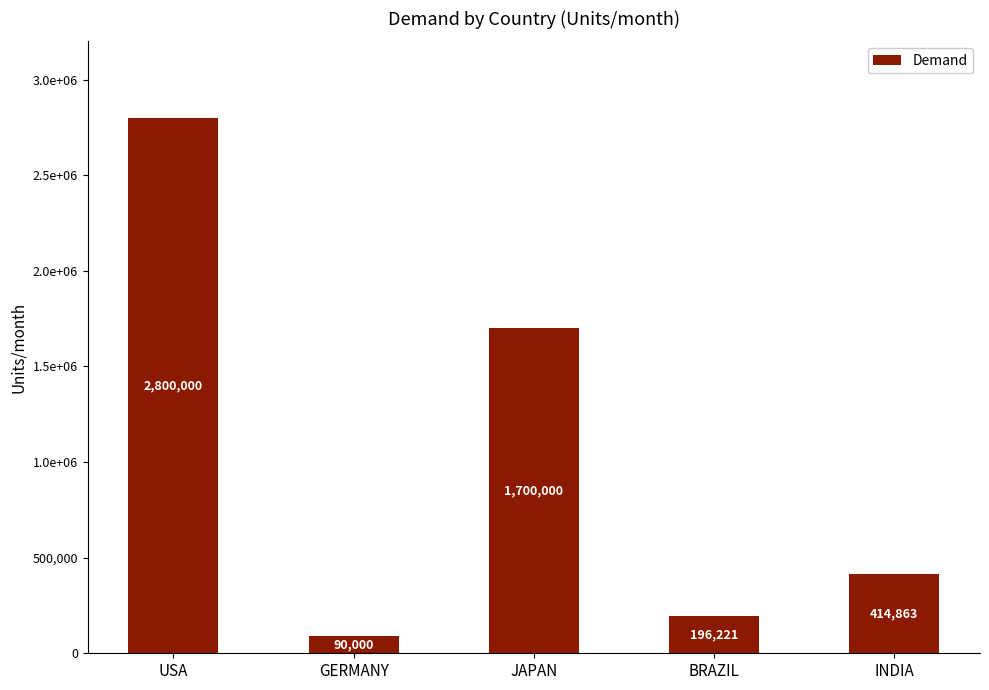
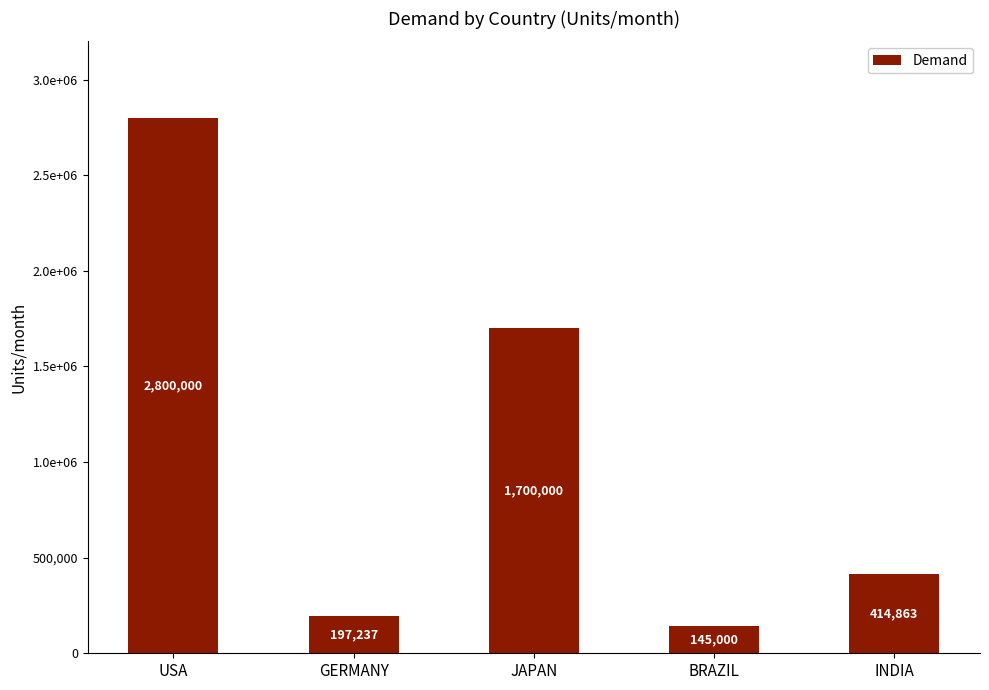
  {
    "USA": "2,800,000",
-   "GERMANY": "90,000",
+   "GERMANY": "197,237",
    "JAPAN": "1,700,000",
-   "BRAZIL": "196,221",
+   "BRAZIL": "145,000",
    "INDIA": "414,863"
  }
